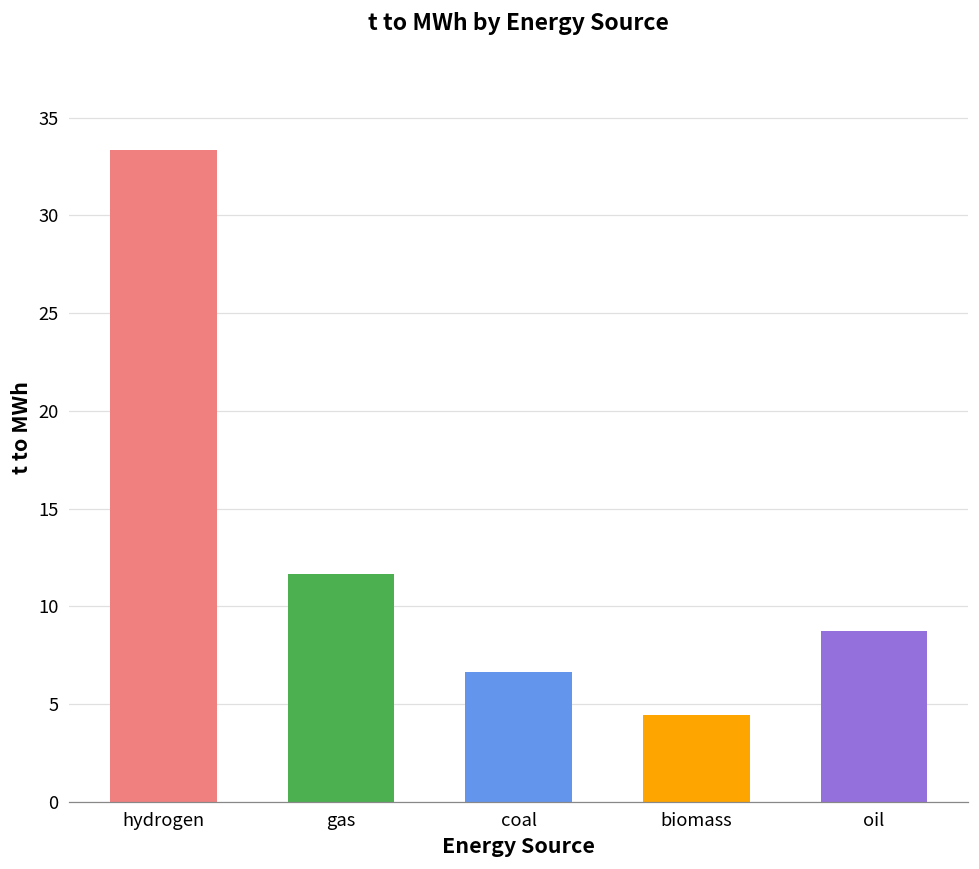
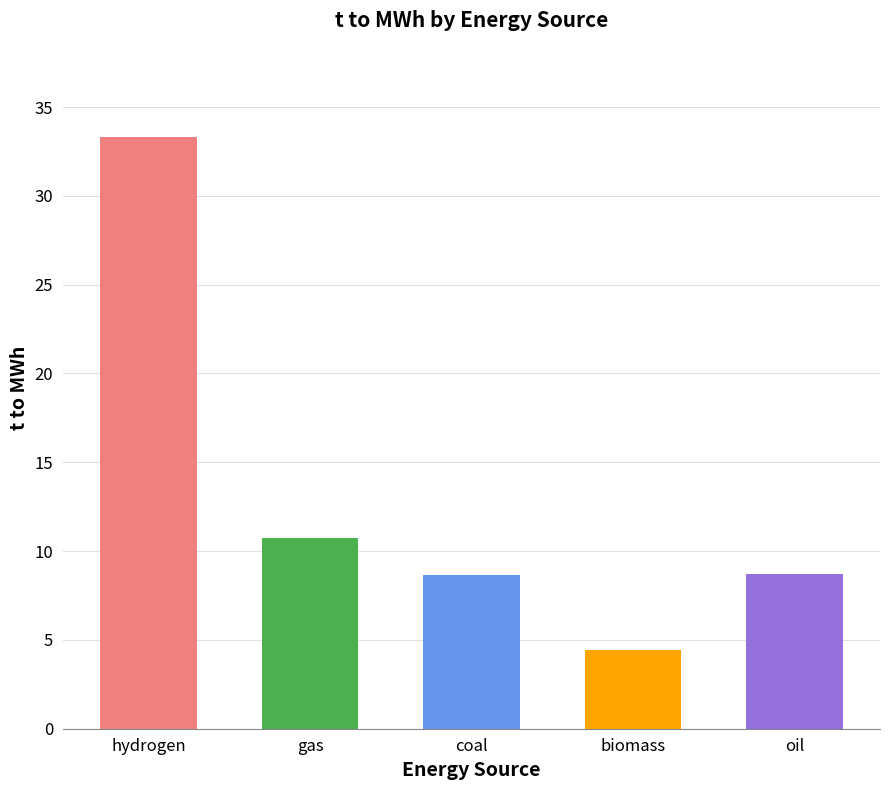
  {
    "hydrogen": 33.3,
-   "gas": 11.7,
-   "coal": 6.6,
+   "gas": 10.8,
+   "coal": 8.6,
    "biomass": 4.4,
    "oil": 8.7
  }
